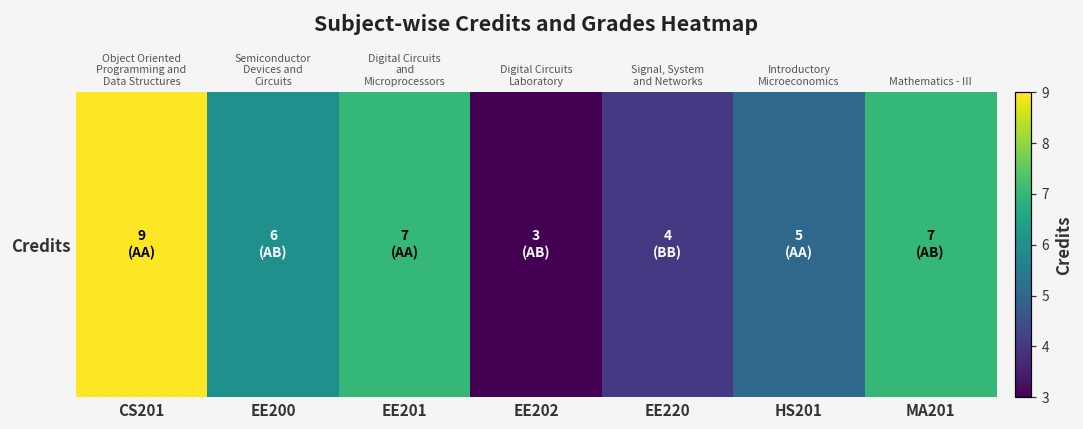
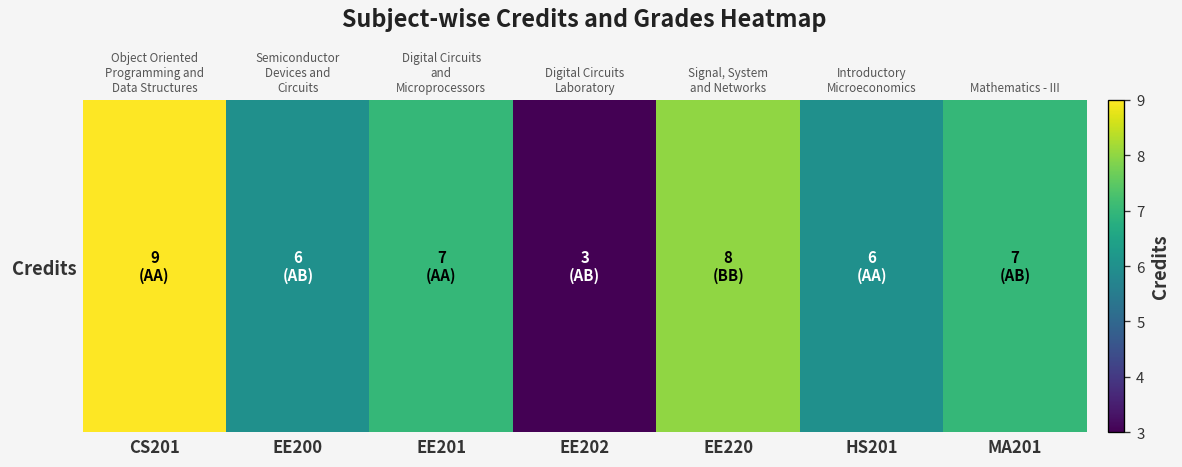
  {
    "Credits": {
      "CS201": 9,
      "EE200": 6,
      "EE201": 7,
      "EE202": 3,
-     "EE220": 4,
-     "HS201": 5,
+     "EE220": 8,
+     "HS201": 6,
      "MA201": 7
    }
  }
